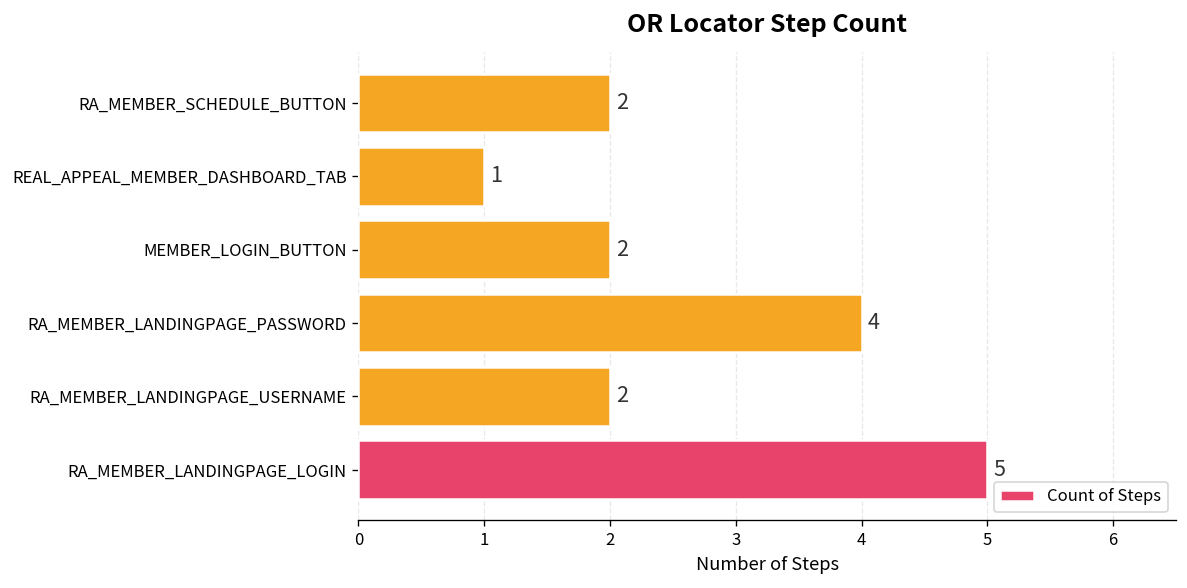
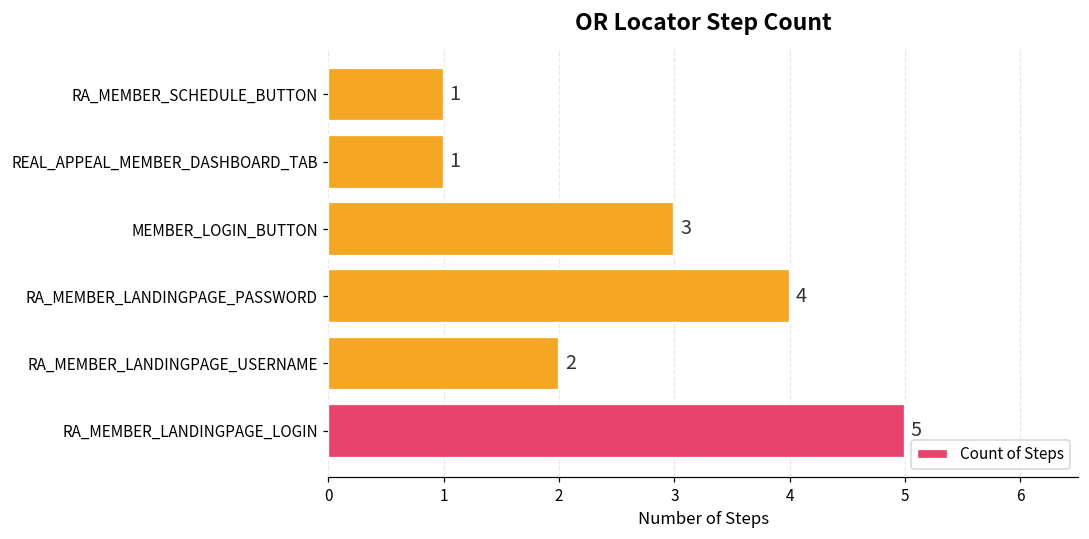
  {
-   "RA_MEMBER_SCHEDULE_BUTTON": 2,
+   "RA_MEMBER_SCHEDULE_BUTTON": 1,
    "REAL_APPEAL_MEMBER_DASHBOARD_TAB": 1,
-   "MEMBER_LOGIN_BUTTON": 2,
+   "MEMBER_LOGIN_BUTTON": 3,
    "RA_MEMBER_LANDINGPAGE_PASSWORD": 4,
    "RA_MEMBER_LANDINGPAGE_USERNAME": 2,
    "RA_MEMBER_LANDINGPAGE_LOGIN": 5
  }
